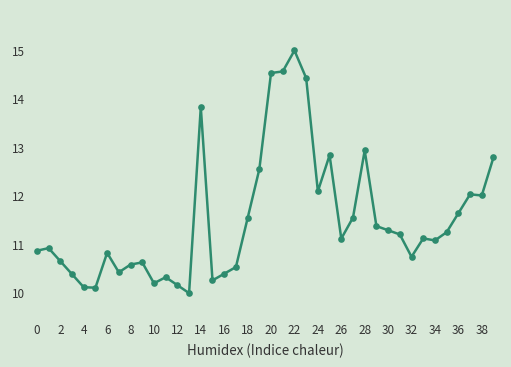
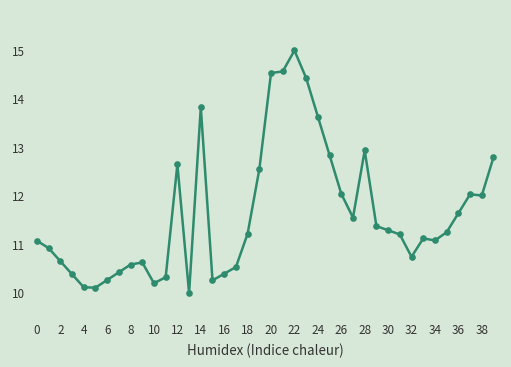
  {
-   "0": 10.9,
+   "0": 11.1,
    "2": 10.7,
    "4": 10.1,
-   "6": 10.8,
+   "6": 10.3,
    "8": 10.6,
    "10": 10.2,
-   "12": 10.2,
+   "12": 12.7,
    "14": 13.8,
    "16": 10.4,
-   "18": 11.5,
+   "18": 11.2,
    "20": 14.5,
    "22": 15.0,
-   "24": 12.1,
-   "26": 11.1,
+   "24": 13.6,
+   "26": 12.0,
    "28": 12.9,
    "30": 11.3,
    "32": 10.7,
    "34": 11.1,
    "36": 11.6,
    "38": 12.0
  }
